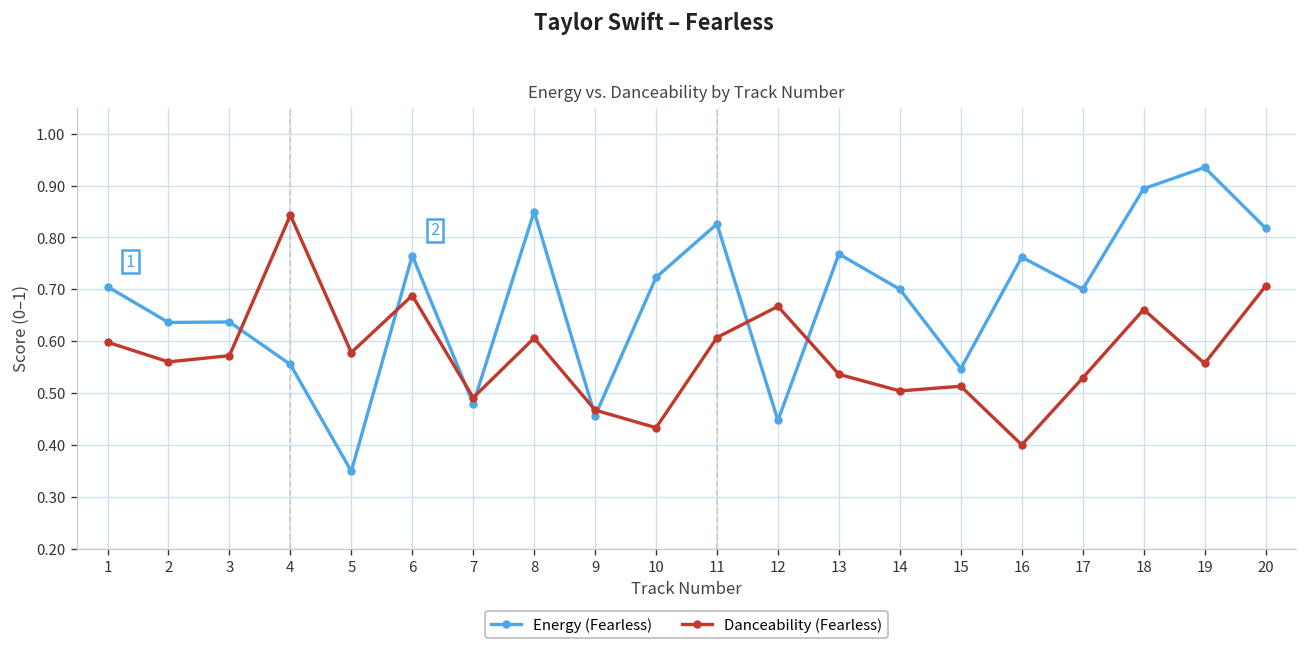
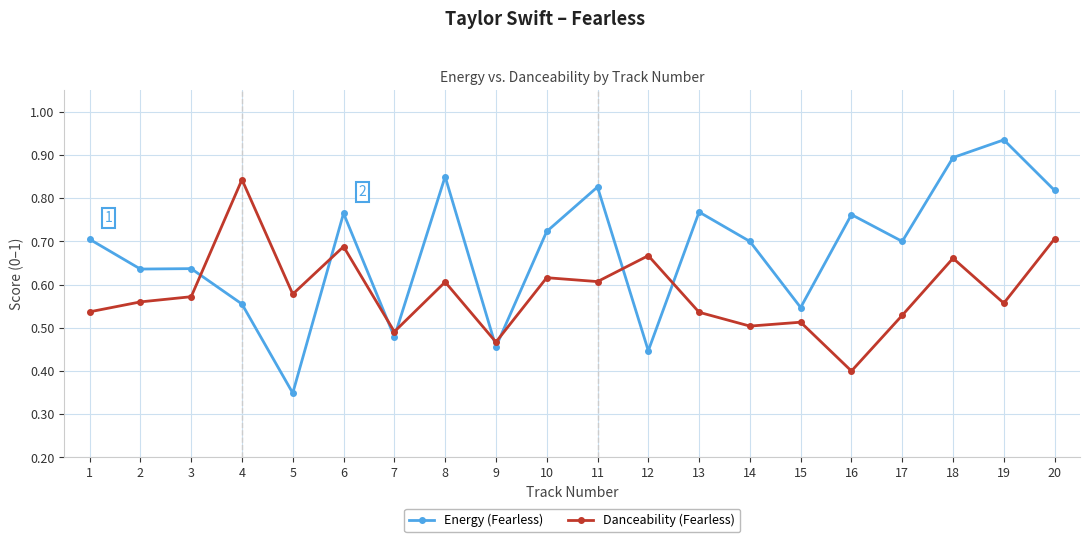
  {
    "Energy (Fearless)": {
      "2": 0.64,
      "3": 0.64,
      "4": 0.56,
      "5": 0.35,
      "7": 0.48,
      "8": 0.85,
      "9": 0.46,
      "10": 0.72,
      "11": 0.83,
      "12": 0.45,
      "13": 0.77,
      "14": 0.70,
      "15": 0.55,
      "16": 0.76,
      "17": 0.70,
      "18": 0.89,
      "19": 0.94,
      "20": 0.82
    },
    "Danceability (Fearless)": {
-     "1": 0.60,
+     "1": 0.54,
      "2": 0.56,
      "3": 0.57,
      "4": 0.84,
      "5": 0.58,
      "6": 0.69,
      "7": 0.49,
      "8": 0.61,
      "9": 0.47,
-     "10": 0.43,
+     "10": 0.62,
      "11": 0.61,
      "12": 0.67,
      "13": 0.54,
      "14": 0.50,
      "15": 0.51,
      "16": 0.40,
      "17": 0.53,
      "18": 0.66,
      "19": 0.56,
      "20": 0.71
    }
  }
